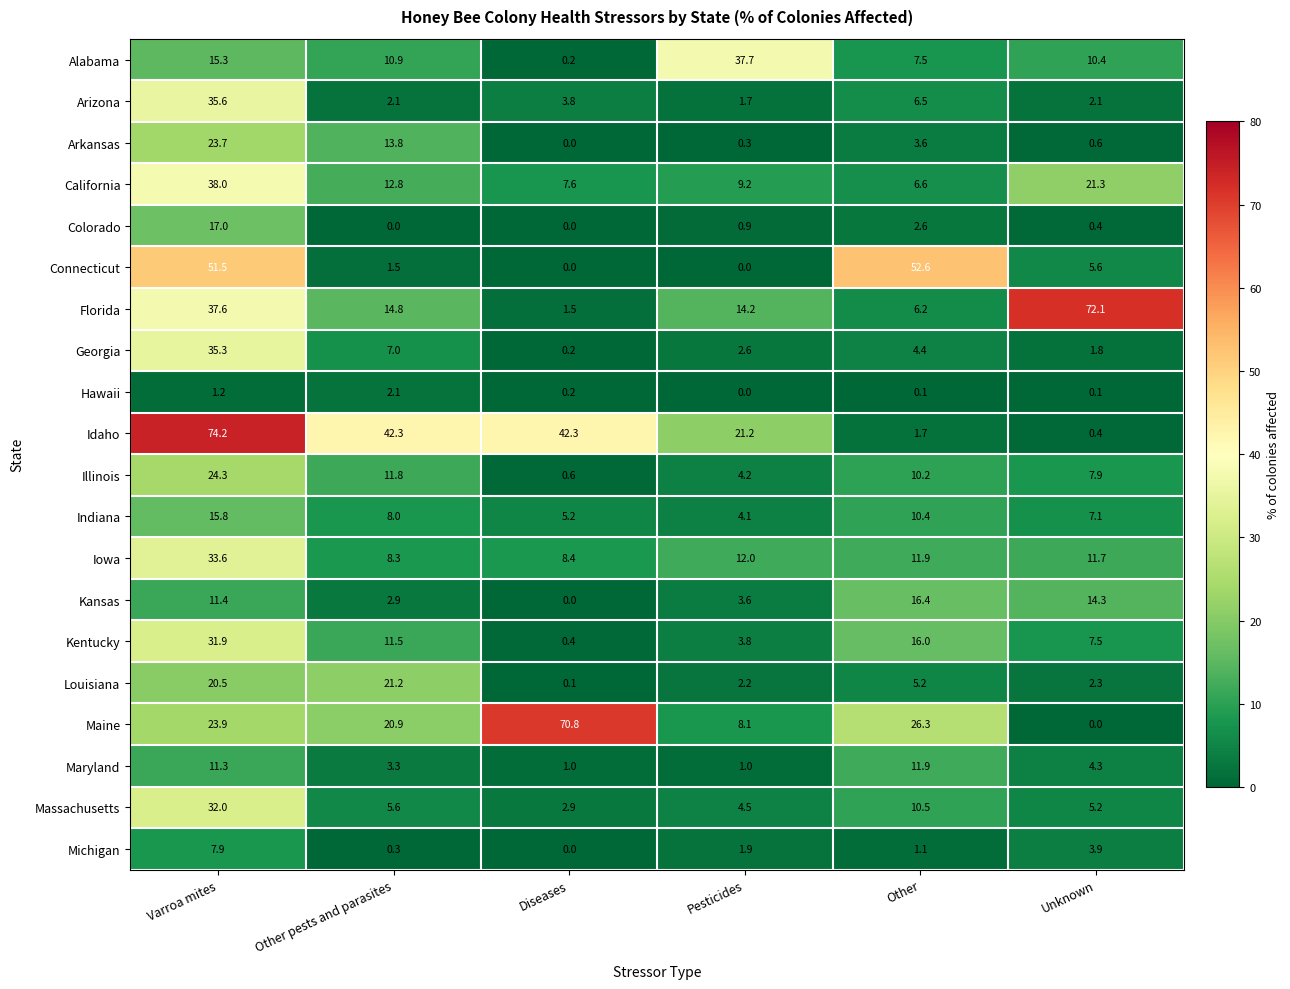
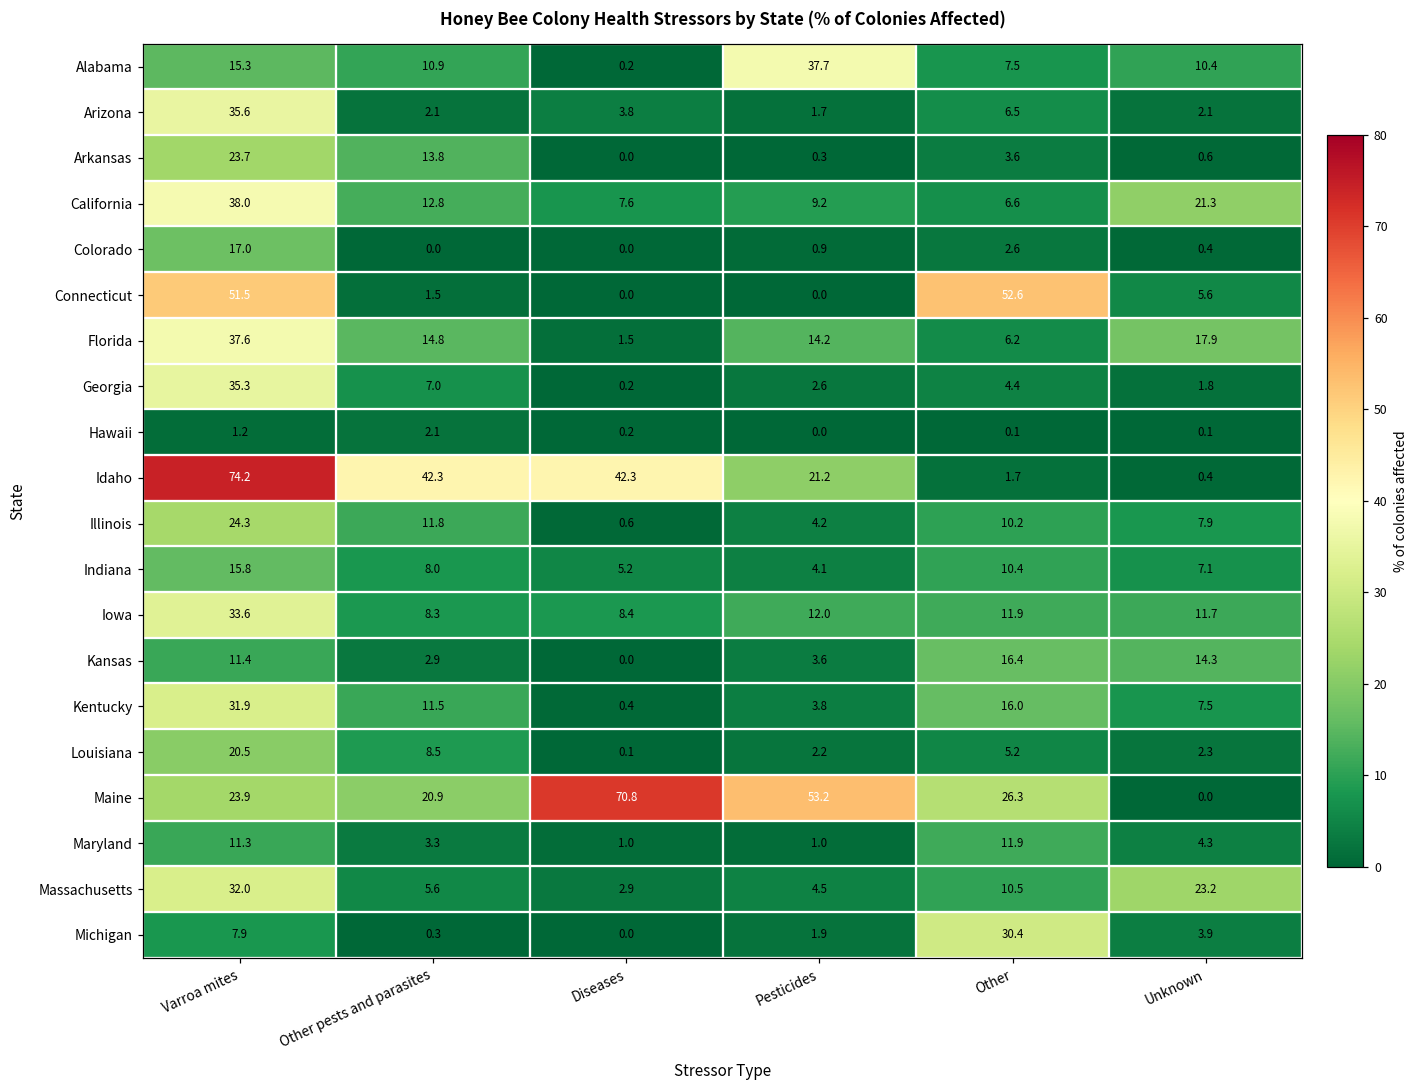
  {
    "Alabama": {
      "Varroa mites": 15.3,
      "Other pests and parasites": 10.9,
      "Diseases": 0.2,
      "Pesticides": 37.7,
      "Other": 7.5,
      "Unknown": 10.4
    },
    "Arizona": {
      "Varroa mites": 35.6,
      "Other pests and parasites": 2.1,
      "Diseases": 3.8,
      "Pesticides": 1.7,
      "Other": 6.5,
      "Unknown": 2.1
    },
    "Arkansas": {
      "Varroa mites": 23.7,
      "Other pests and parasites": 13.8,
      "Diseases": 0.0,
      "Pesticides": 0.3,
      "Other": 3.6,
      "Unknown": 0.6
    },
    "California": {
      "Varroa mites": 38.0,
      "Other pests and parasites": 12.8,
      "Diseases": 7.6,
      "Pesticides": 9.2,
      "Other": 6.6,
      "Unknown": 21.3
    },
    "Colorado": {
      "Varroa mites": 17.0,
      "Other pests and parasites": 0.0,
      "Diseases": 0.0,
      "Pesticides": 0.9,
      "Other": 2.6,
      "Unknown": 0.4
    },
    "Connecticut": {
      "Varroa mites": 51.5,
      "Other pests and parasites": 1.5,
      "Diseases": 0.0,
      "Pesticides": 0.0,
      "Other": 52.6,
      "Unknown": 5.6
    },
    "Florida": {
      "Varroa mites": 37.6,
      "Other pests and parasites": 14.8,
      "Diseases": 1.5,
      "Pesticides": 14.2,
      "Other": 6.2,
-     "Unknown": 72.1
+     "Unknown": 17.9
    },
    "Georgia": {
      "Varroa mites": 35.3,
      "Other pests and parasites": 7.0,
      "Diseases": 0.2,
      "Pesticides": 2.6,
      "Other": 4.4,
      "Unknown": 1.8
    },
    "Hawaii": {
      "Varroa mites": 1.2,
      "Other pests and parasites": 2.1,
      "Diseases": 0.2,
      "Pesticides": 0.0,
      "Other": 0.1,
      "Unknown": 0.1
    },
    "Idaho": {
      "Varroa mites": 74.2,
      "Other pests and parasites": 42.3,
      "Diseases": 42.3,
      "Pesticides": 21.2,
      "Other": 1.7,
      "Unknown": 0.4
    },
    "Illinois": {
      "Varroa mites": 24.3,
      "Other pests and parasites": 11.8,
      "Diseases": 0.6,
      "Pesticides": 4.2,
      "Other": 10.2,
      "Unknown": 7.9
    },
    "Indiana": {
      "Varroa mites": 15.8,
      "Other pests and parasites": 8.0,
      "Diseases": 5.2,
      "Pesticides": 4.1,
      "Other": 10.4,
      "Unknown": 7.1
    },
    "Iowa": {
      "Varroa mites": 33.6,
      "Other pests and parasites": 8.3,
      "Diseases": 8.4,
      "Pesticides": 12.0,
      "Other": 11.9,
      "Unknown": 11.7
    },
    "Kansas": {
      "Varroa mites": 11.4,
      "Other pests and parasites": 2.9,
      "Diseases": 0.0,
      "Pesticides": 3.6,
      "Other": 16.4,
      "Unknown": 14.3
    },
    "Kentucky": {
      "Varroa mites": 31.9,
      "Other pests and parasites": 11.5,
      "Diseases": 0.4,
      "Pesticides": 3.8,
      "Other": 16.0,
      "Unknown": 7.5
    },
    "Louisiana": {
      "Varroa mites": 20.5,
-     "Other pests and parasites": 21.2,
+     "Other pests and parasites": 8.5,
      "Diseases": 0.1,
      "Pesticides": 2.2,
      "Other": 5.2,
      "Unknown": 2.3
    },
    "Maine": {
      "Varroa mites": 23.9,
      "Other pests and parasites": 20.9,
      "Diseases": 70.8,
-     "Pesticides": 8.1,
+     "Pesticides": 53.2,
      "Other": 26.3,
      "Unknown": 0.0
    },
    "Maryland": {
      "Varroa mites": 11.3,
      "Other pests and parasites": 3.3,
      "Diseases": 1.0,
      "Pesticides": 1.0,
      "Other": 11.9,
      "Unknown": 4.3
    },
    "Massachusetts": {
      "Varroa mites": 32.0,
      "Other pests and parasites": 5.6,
      "Diseases": 2.9,
      "Pesticides": 4.5,
      "Other": 10.5,
-     "Unknown": 5.2
+     "Unknown": 23.2
    },
    "Michigan": {
      "Varroa mites": 7.9,
      "Other pests and parasites": 0.3,
      "Diseases": 0.0,
      "Pesticides": 1.9,
-     "Other": 1.1,
+     "Other": 30.4,
      "Unknown": 3.9
    }
  }
